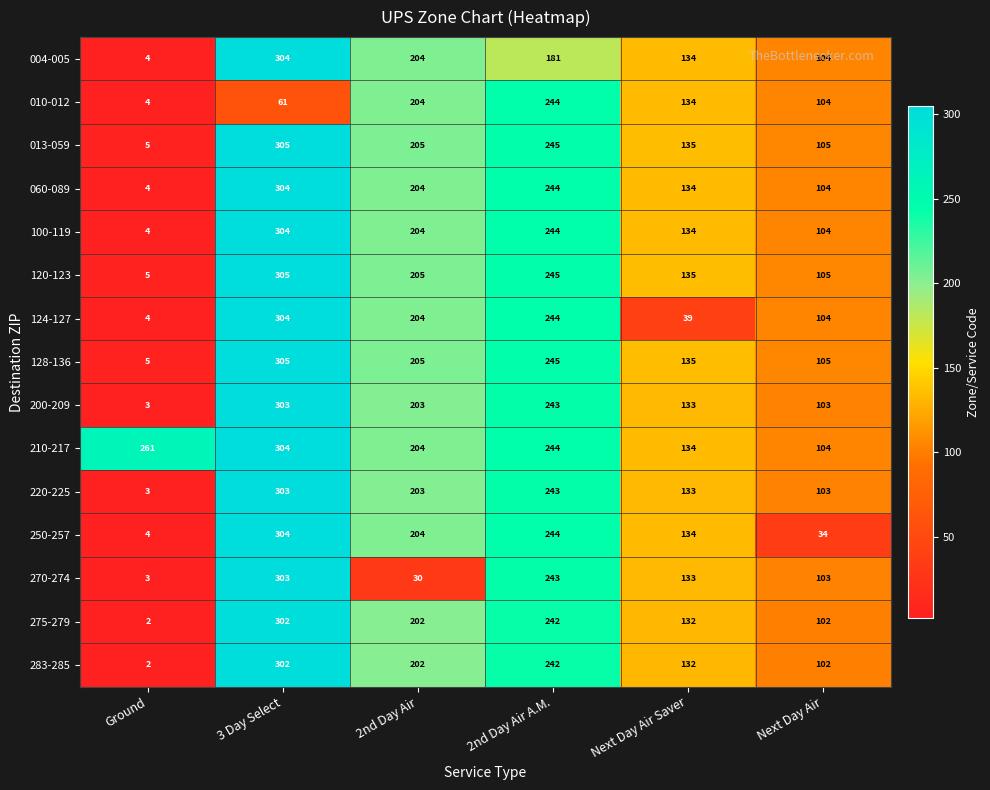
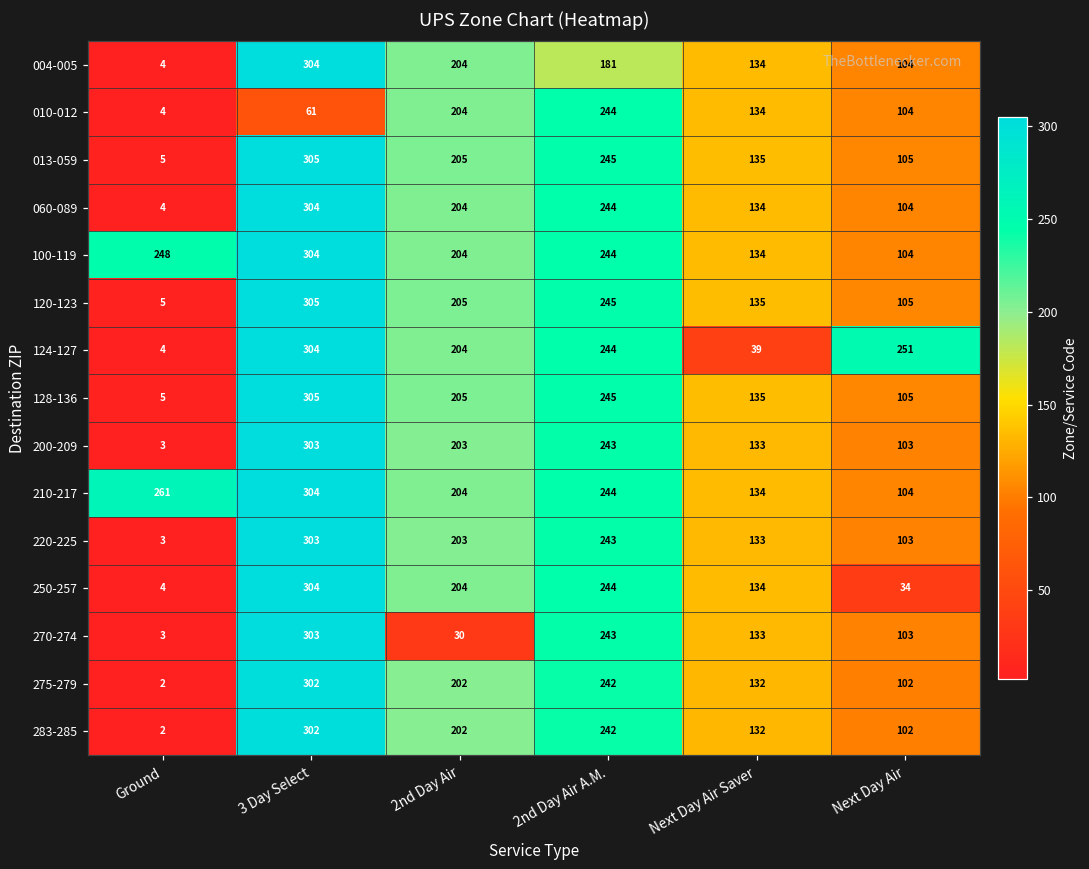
  {
    "004-005": {
      "Ground": 4,
      "3 Day Select": 304,
      "2nd Day Air": 204,
      "2nd Day Air A.M.": 181,
      "Next Day Air Saver": 134
    },
    "010-012": {
      "Ground": 4,
      "3 Day Select": 61,
      "2nd Day Air": 204,
      "2nd Day Air A.M.": 244,
      "Next Day Air Saver": 134,
      "Next Day Air": 104
    },
    "013-059": {
      "Ground": 5,
      "3 Day Select": 305,
      "2nd Day Air": 205,
      "2nd Day Air A.M.": 245,
      "Next Day Air Saver": 135,
      "Next Day Air": 105
    },
    "060-089": {
      "Ground": 4,
      "3 Day Select": 304,
      "2nd Day Air": 204,
      "2nd Day Air A.M.": 244,
      "Next Day Air Saver": 134,
      "Next Day Air": 104
    },
    "100-119": {
-     "Ground": 4,
+     "Ground": 248,
      "3 Day Select": 304,
      "2nd Day Air": 204,
      "2nd Day Air A.M.": 244,
      "Next Day Air Saver": 134,
      "Next Day Air": 104
    },
    "120-123": {
      "Ground": 5,
      "3 Day Select": 305,
      "2nd Day Air": 205,
      "2nd Day Air A.M.": 245,
      "Next Day Air Saver": 135,
      "Next Day Air": 105
    },
    "124-127": {
      "Ground": 4,
      "3 Day Select": 304,
      "2nd Day Air": 204,
      "2nd Day Air A.M.": 244,
      "Next Day Air Saver": 39,
-     "Next Day Air": 104
+     "Next Day Air": 251
    },
    "128-136": {
      "Ground": 5,
      "3 Day Select": 305,
      "2nd Day Air": 205,
      "2nd Day Air A.M.": 245,
      "Next Day Air Saver": 135,
      "Next Day Air": 105
    },
    "200-209": {
      "Ground": 3,
      "3 Day Select": 303,
      "2nd Day Air": 203,
      "2nd Day Air A.M.": 243,
      "Next Day Air Saver": 133,
      "Next Day Air": 103
    },
    "210-217": {
      "Ground": 261,
      "3 Day Select": 304,
      "2nd Day Air": 204,
      "2nd Day Air A.M.": 244,
      "Next Day Air Saver": 134,
      "Next Day Air": 104
    },
    "220-225": {
      "Ground": 3,
      "3 Day Select": 303,
      "2nd Day Air": 203,
      "2nd Day Air A.M.": 243,
      "Next Day Air Saver": 133,
      "Next Day Air": 103
    },
    "250-257": {
      "Ground": 4,
      "3 Day Select": 304,
      "2nd Day Air": 204,
      "2nd Day Air A.M.": 244,
      "Next Day Air Saver": 134,
      "Next Day Air": 34
    },
    "270-274": {
      "Ground": 3,
      "3 Day Select": 303,
      "2nd Day Air": 30,
      "2nd Day Air A.M.": 243,
      "Next Day Air Saver": 133,
      "Next Day Air": 103
    },
    "275-279": {
      "Ground": 2,
      "3 Day Select": 302,
      "2nd Day Air": 202,
      "2nd Day Air A.M.": 242,
      "Next Day Air Saver": 132,
      "Next Day Air": 102
    },
    "283-285": {
      "Ground": 2,
      "3 Day Select": 302,
      "2nd Day Air": 202,
      "2nd Day Air A.M.": 242,
      "Next Day Air Saver": 132,
      "Next Day Air": 102
    }
  }
